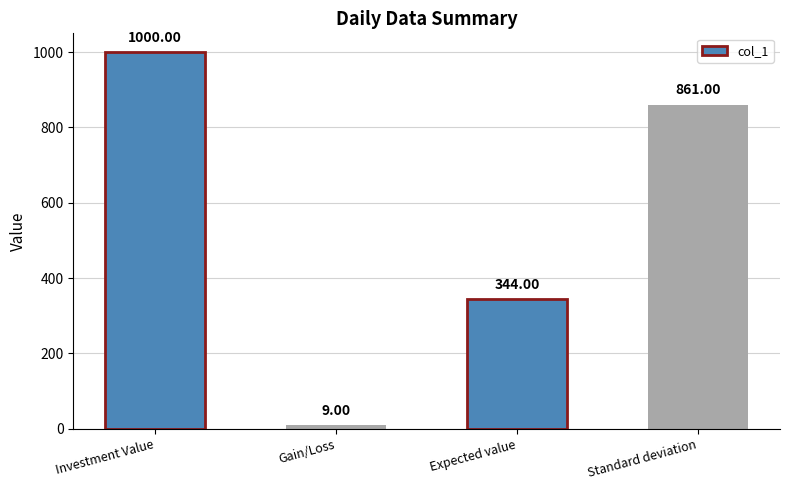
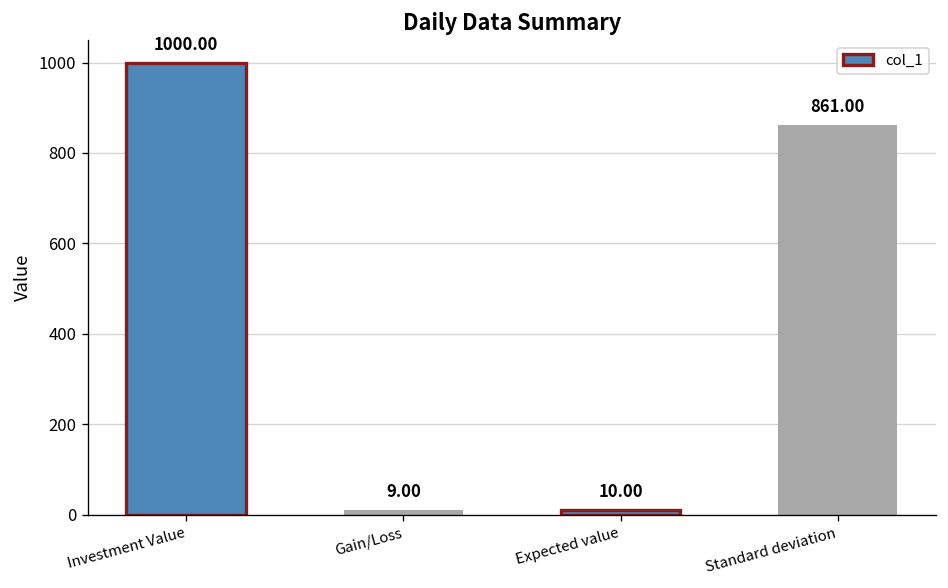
  {
    "Investment Value": 1000.00,
    "Gain/Loss": 9.00,
-   "Expected value": 344.00,
+   "Expected value": 10.00,
    "Standard deviation": 861.00
  }
